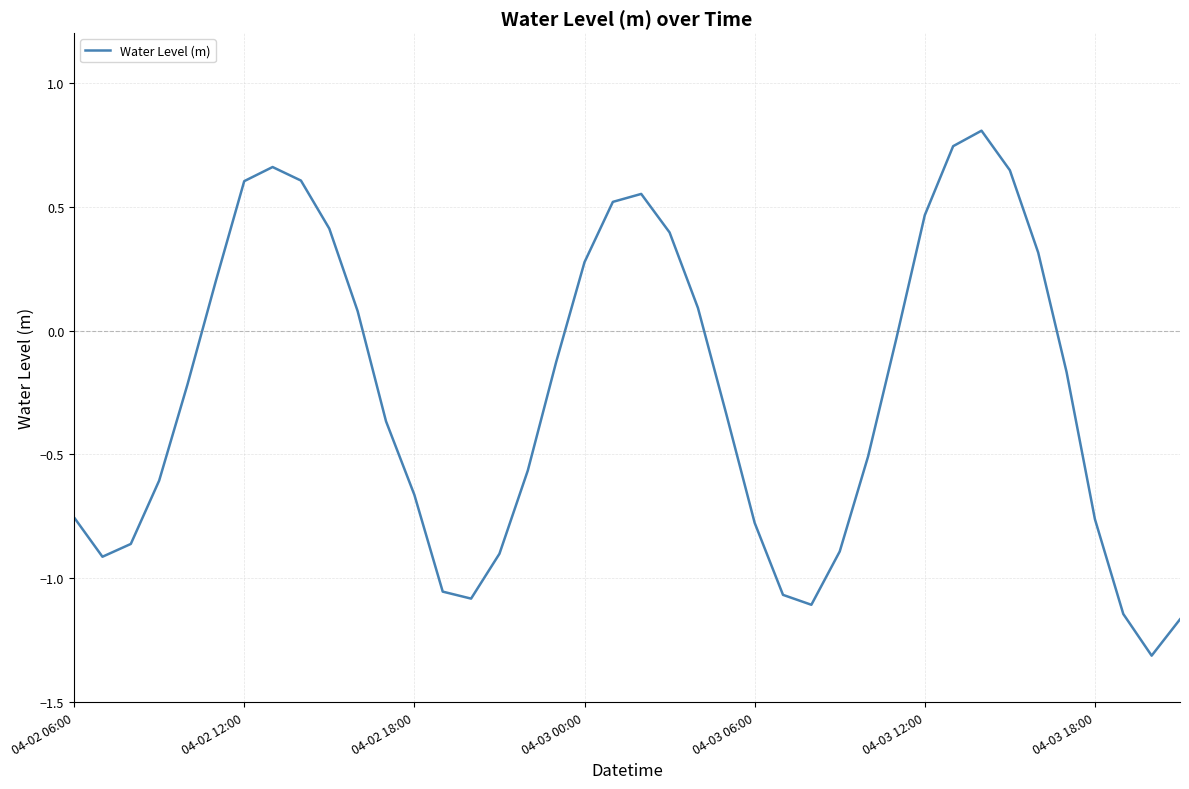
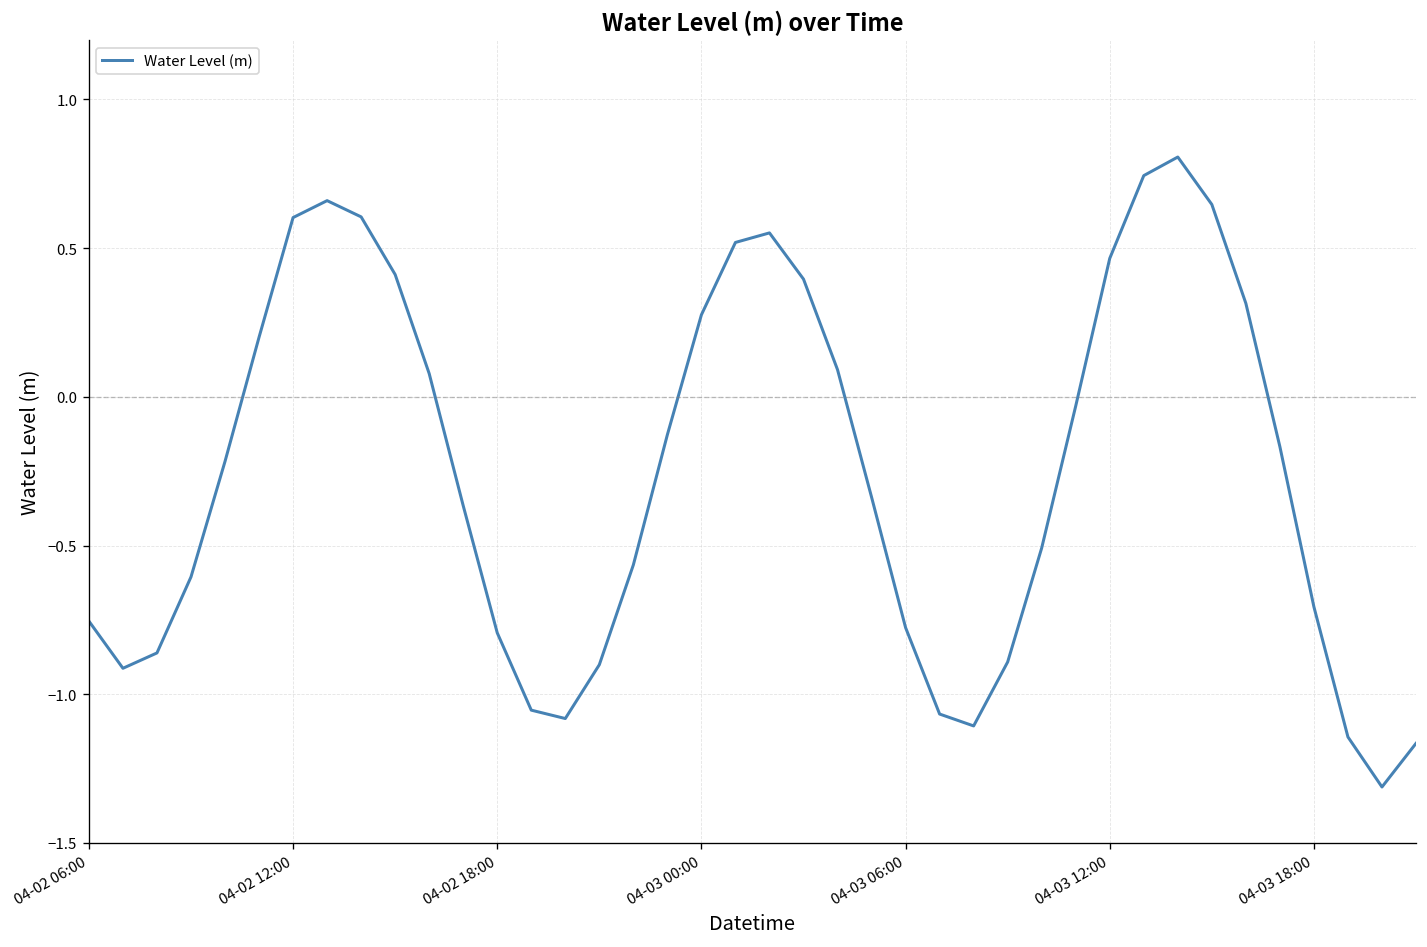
  {
    "04-02 06:00": -0.75,
    "04-02 12:00": 0.60,
-   "04-02 18:00": -0.66,
+   "04-02 18:00": -0.79,
    "04-03 00:00": 0.28,
    "04-03 06:00": -0.78,
    "04-03 12:00": 0.47,
-   "04-03 18:00": -0.76
+   "04-03 18:00": -0.71
  }
